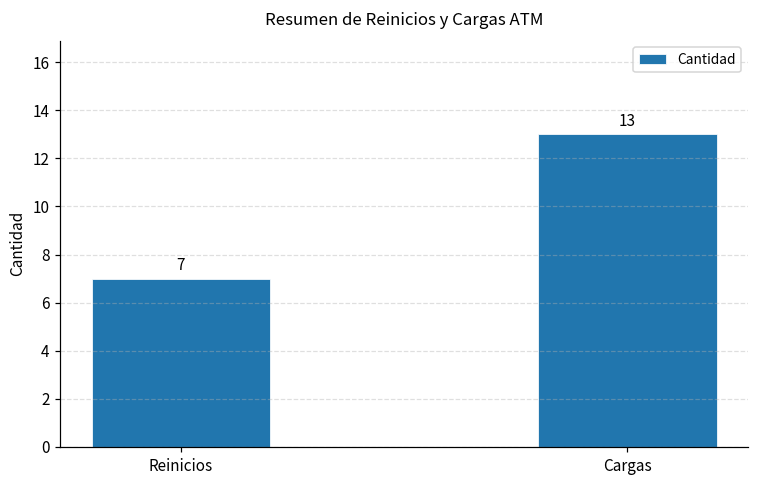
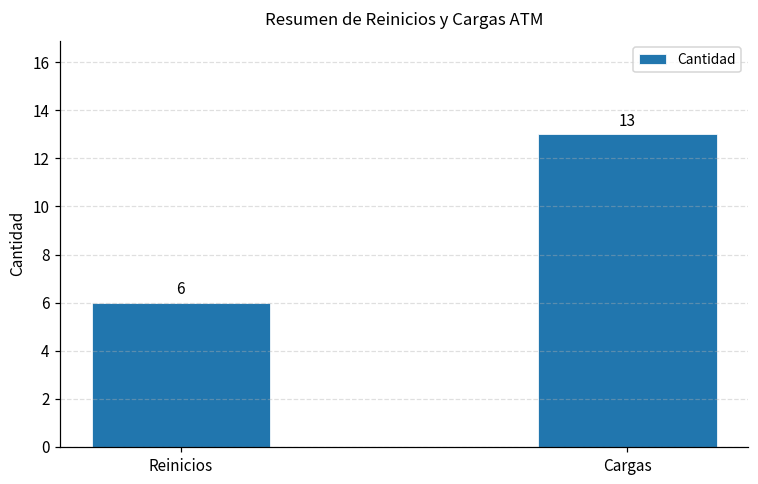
  {
-   "Reinicios": 7,
+   "Reinicios": 6,
    "Cargas": 13
  }
